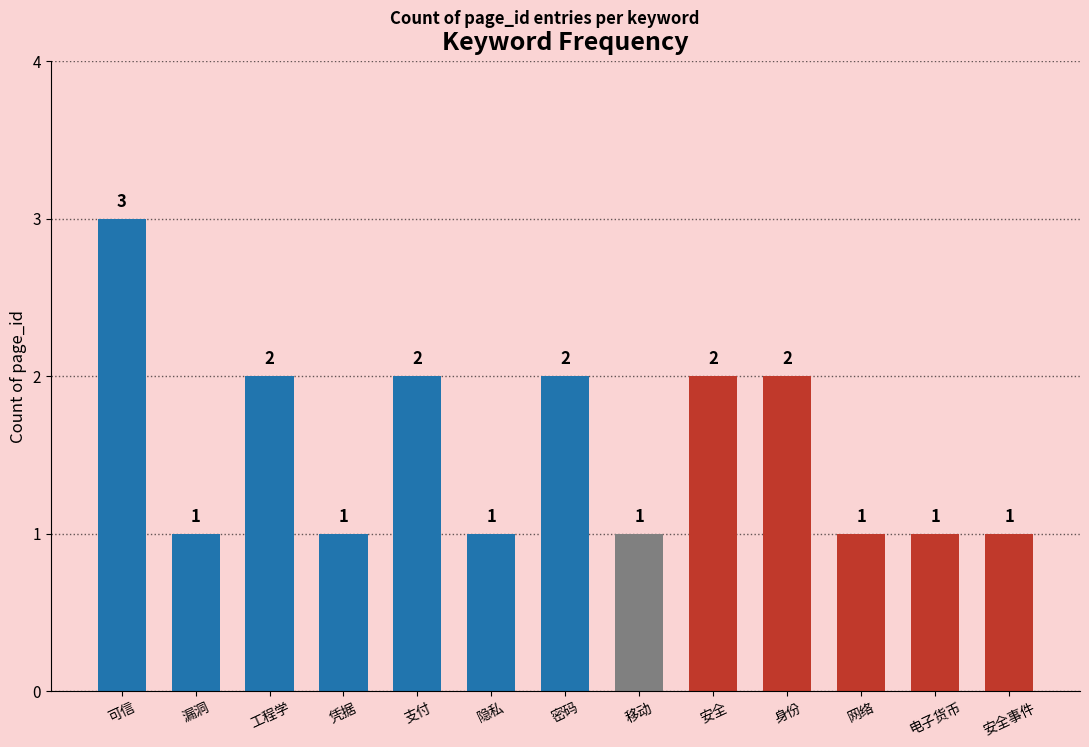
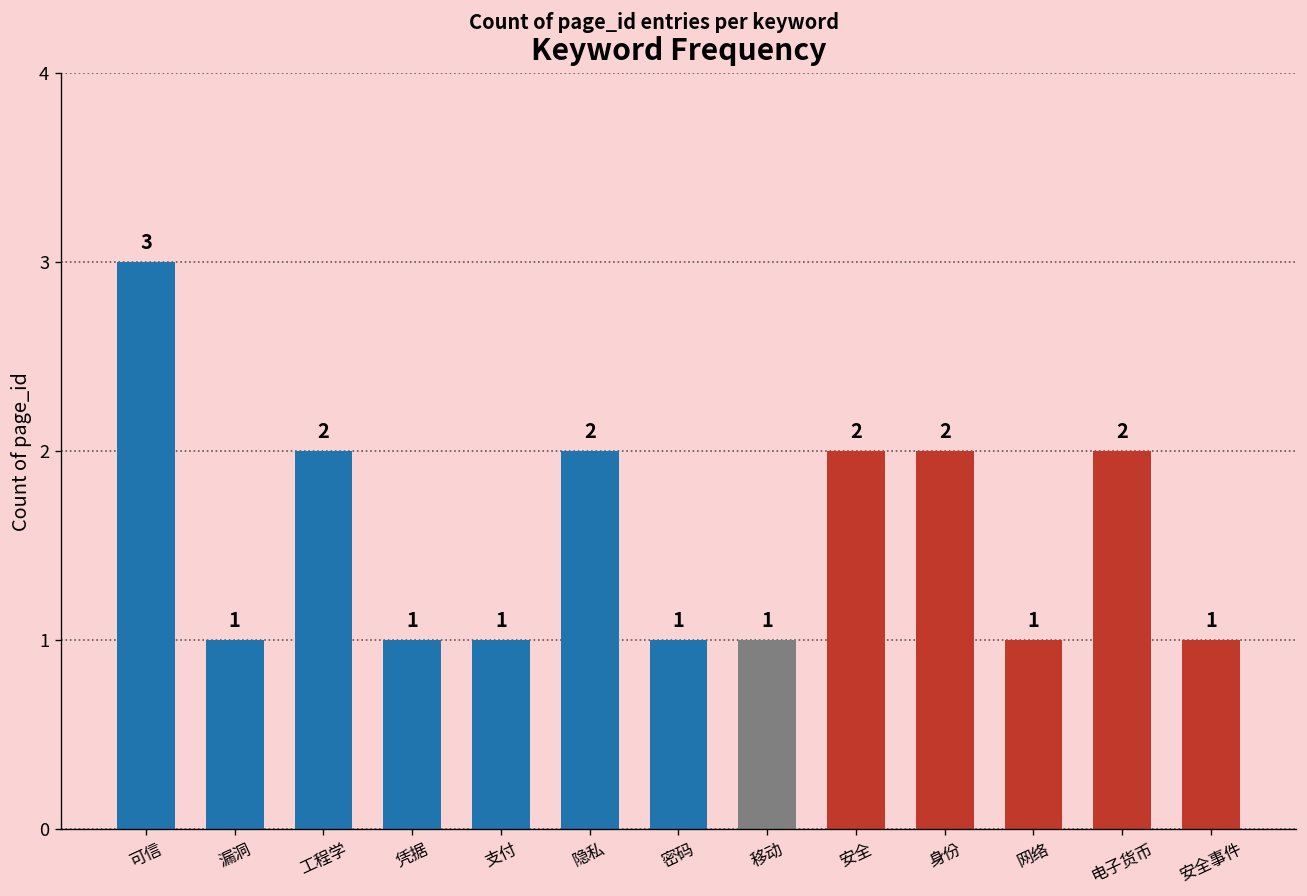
  {
    "可信": 3,
    "漏洞": 1,
    "工程学": 2,
    "凭据": 1,
-   "支付": 2,
-   "隐私": 1,
-   "密码": 2,
+   "支付": 1,
+   "隐私": 2,
+   "密码": 1,
    "移动": 1,
    "安全": 2,
    "身份": 2,
    "网络": 1,
-   "电子货币": 1,
+   "电子货币": 2,
    "安全事件": 1
  }
